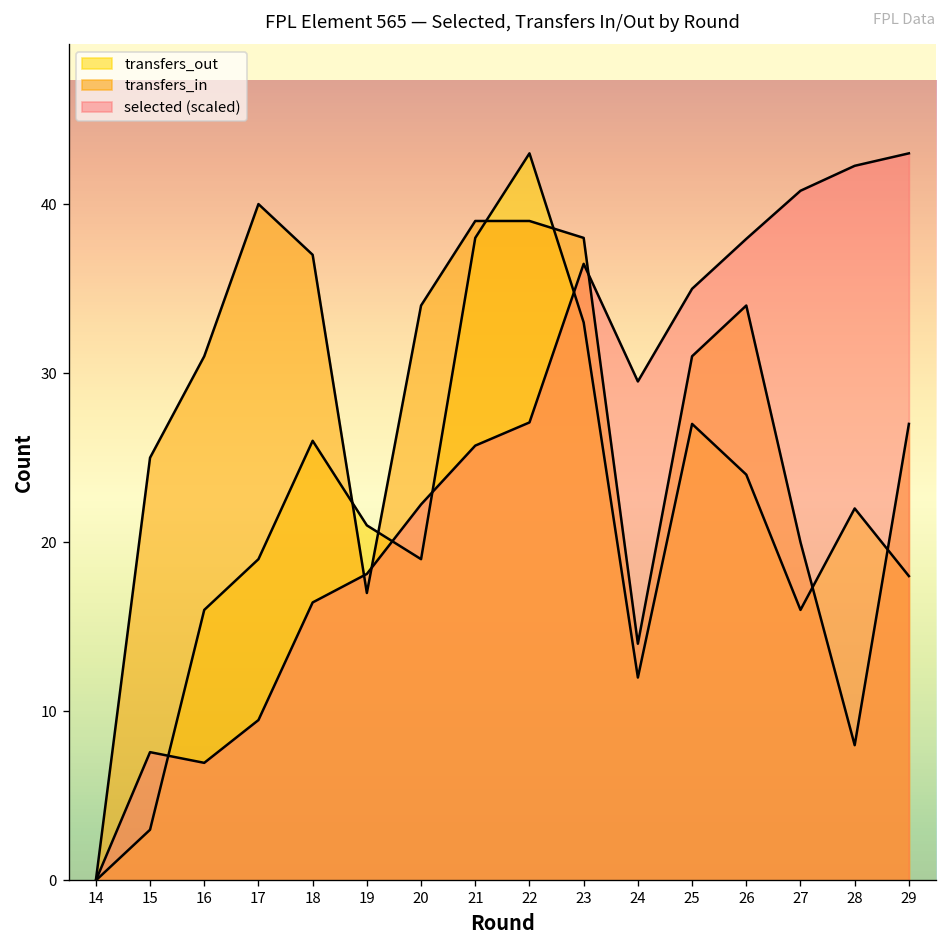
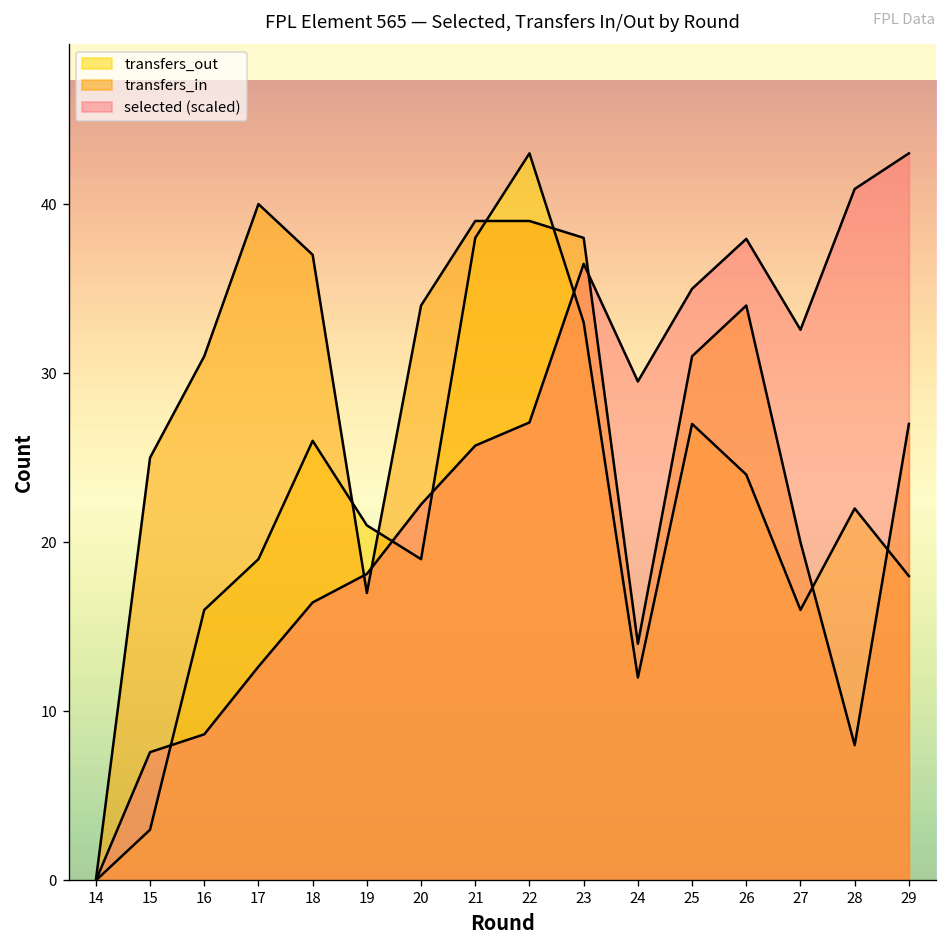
  {
    "selected (scaled)": {
      "15": 7.6,
-     "16": 7.0,
-     "17": 9.5,
+     "16": 8.6,
+     "17": 12.6,
      "18": 16.4,
      "19": 18.1,
      "20": 22.2,
      "21": 25.7,
      "22": 27.1,
      "23": 36.5,
      "24": 29.5,
      "25": 35.0,
      "26": 37.9,
-     "27": 40.8,
-     "28": 42.3,
+     "27": 32.6,
+     "28": 40.9,
      "29": 43.0
    }
  }
